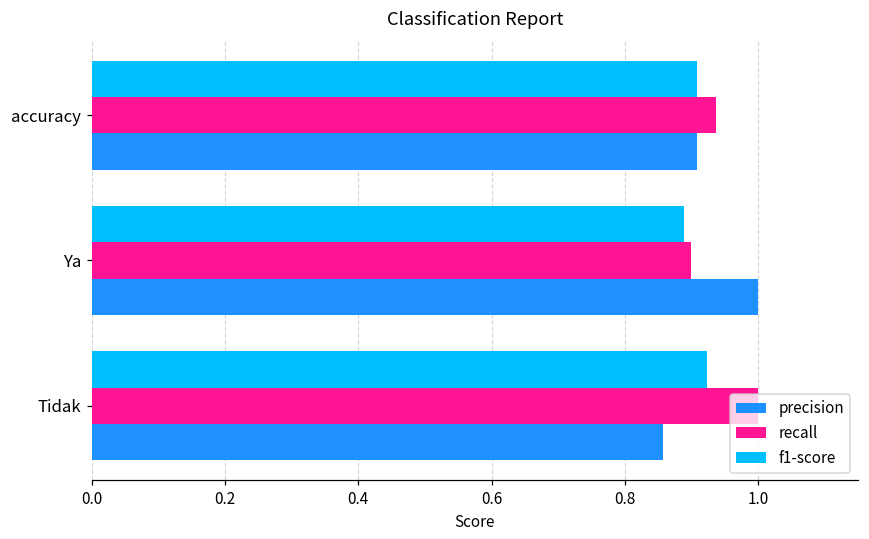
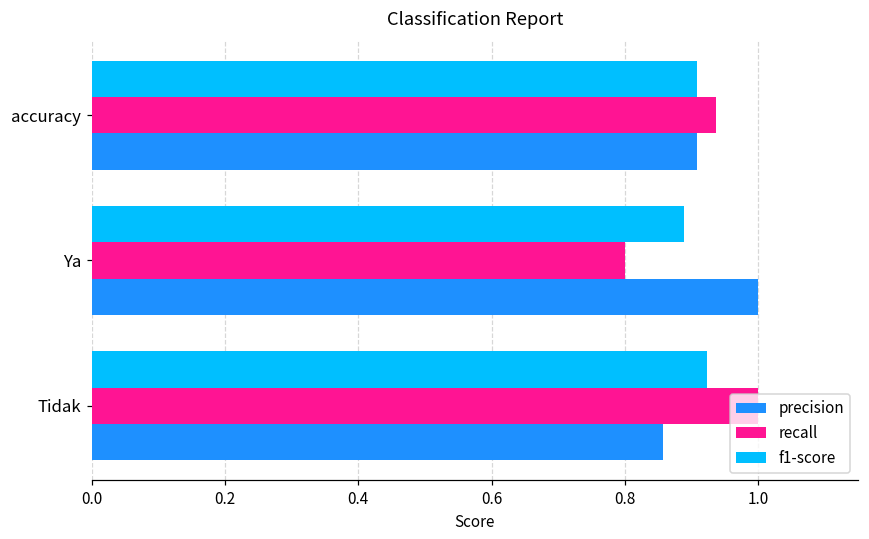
  {
    "recall": {
      "accuracy": 0.94,
-     "Ya": 0.9
+     "Ya": 0.8
    }
  }
